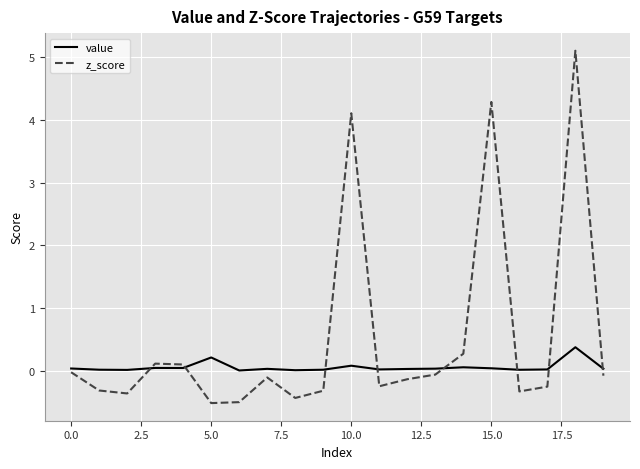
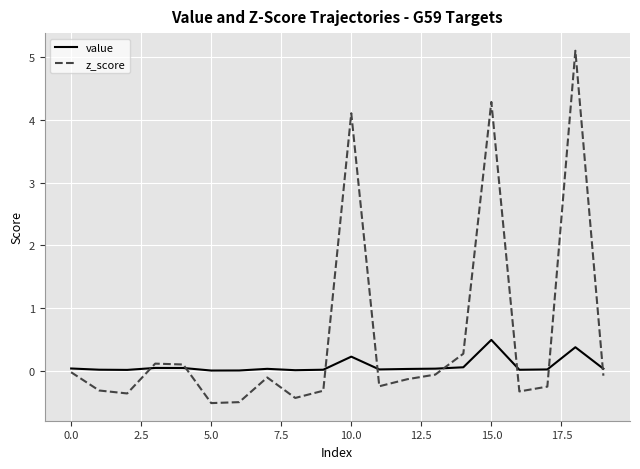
  {
    "value": {
      "0.0": 0.0,
-     "5.0": 0.2,
-     "10.0": 0.1,
-     "15.0": 0.0
+     "5.0": 0.0,
+     "10.0": 0.2,
+     "15.0": 0.5
    },
    "z_score": {
      "0.0": 0.0,
      "5.0": -0.5,
      "10.0": 4.1,
      "15.0": 4.3
    }
  }
